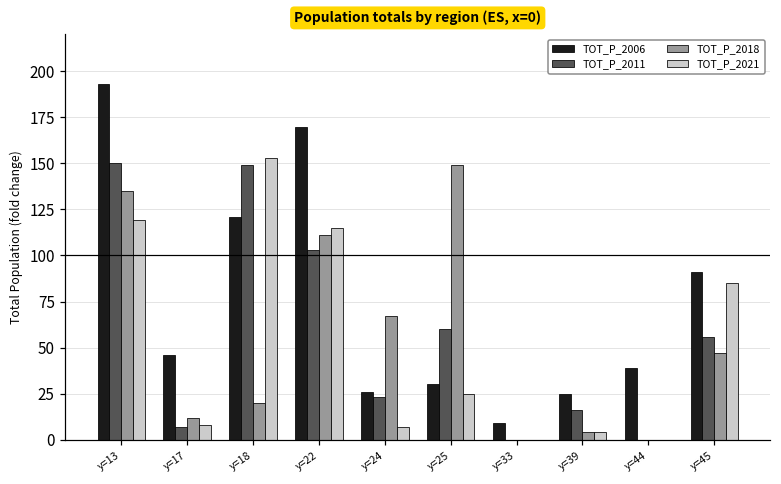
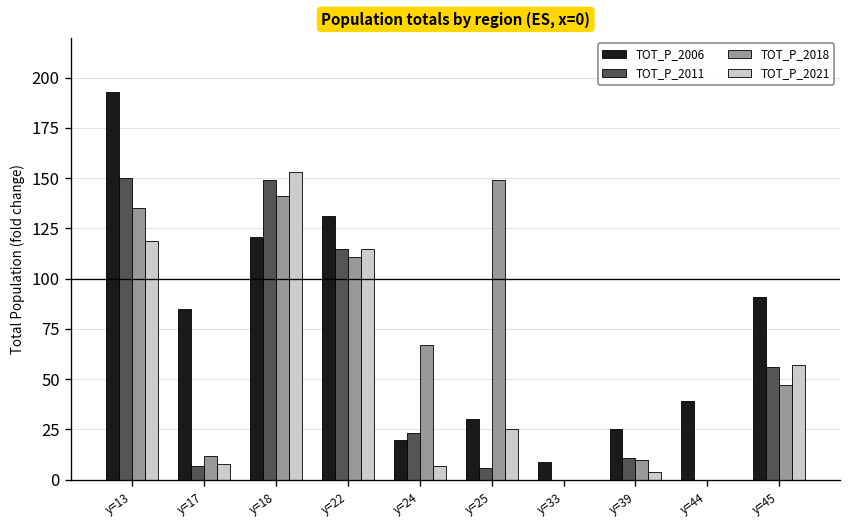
  {
    "TOT_P_2006": {
      "y=13": 193,
-     "y=17": 46,
+     "y=17": 85,
      "y=18": 121,
-     "y=22": 170,
-     "y=24": 26,
+     "y=22": 131,
+     "y=24": 20,
      "y=25": 30,
      "y=33": 9,
      "y=39": 25,
      "y=44": 39,
      "y=45": 91
    },
    "TOT_P_2011": {
      "y=13": 150,
      "y=17": 7,
      "y=18": 149,
-     "y=22": 103,
+     "y=22": 115,
      "y=24": 23,
-     "y=25": 60,
+     "y=25": 6,
      "y=33": 0,
-     "y=39": 16,
+     "y=39": 11,
      "y=44": 0,
      "y=45": 56
    },
    "TOT_P_2018": {
      "y=13": 135,
      "y=17": 12,
-     "y=18": 20,
+     "y=18": 141,
      "y=22": 111,
      "y=24": 67,
      "y=25": 149,
      "y=33": 0,
-     "y=39": 4,
+     "y=39": 10,
      "y=44": 0,
      "y=45": 47
    },
    "TOT_P_2021": {
      "y=13": 119,
      "y=17": 8,
      "y=18": 153,
      "y=22": 115,
      "y=24": 7,
      "y=25": 25,
      "y=33": 0,
      "y=39": 4,
      "y=44": 0,
-     "y=45": 85
+     "y=45": 57
    }
  }
